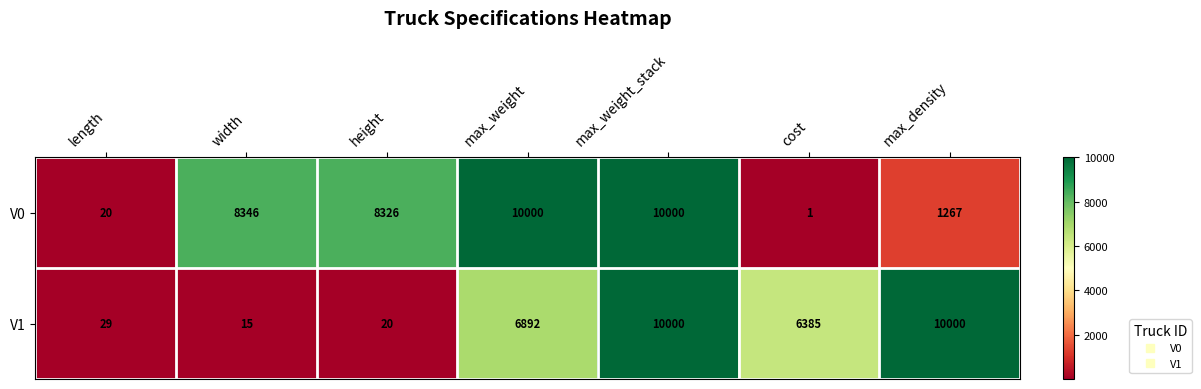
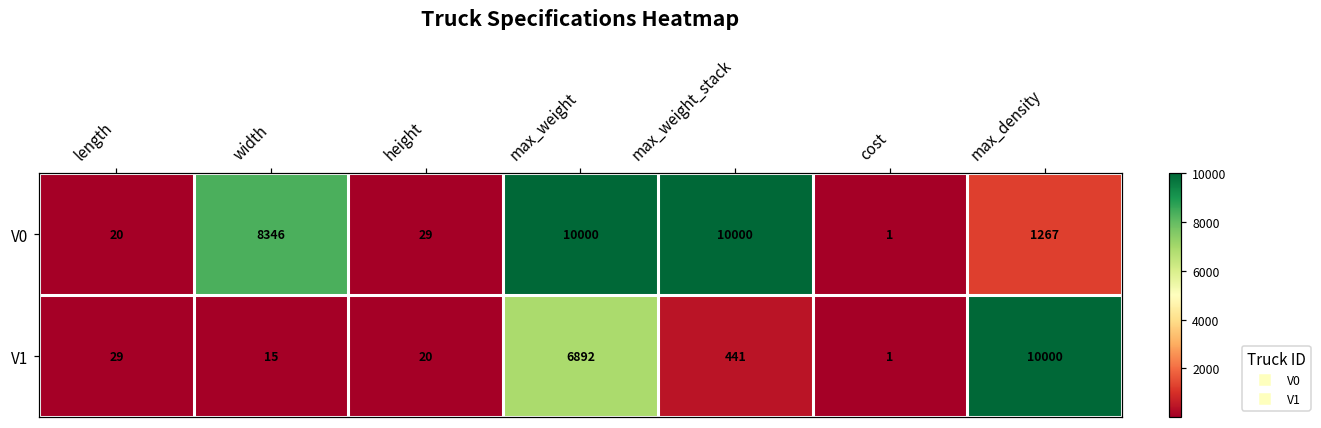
  {
    "V0": {
      "length": 20,
      "width": 8346,
-     "height": 8326,
+     "height": 29,
      "max_weight": 10000,
      "max_weight_stack": 10000,
      "cost": 1,
      "max_density": 1267
    },
    "V1": {
      "length": 29,
      "width": 15,
      "height": 20,
      "max_weight": 6892,
-     "max_weight_stack": 10000,
-     "cost": 6385,
+     "max_weight_stack": 441,
+     "cost": 1,
      "max_density": 10000
    }
  }
